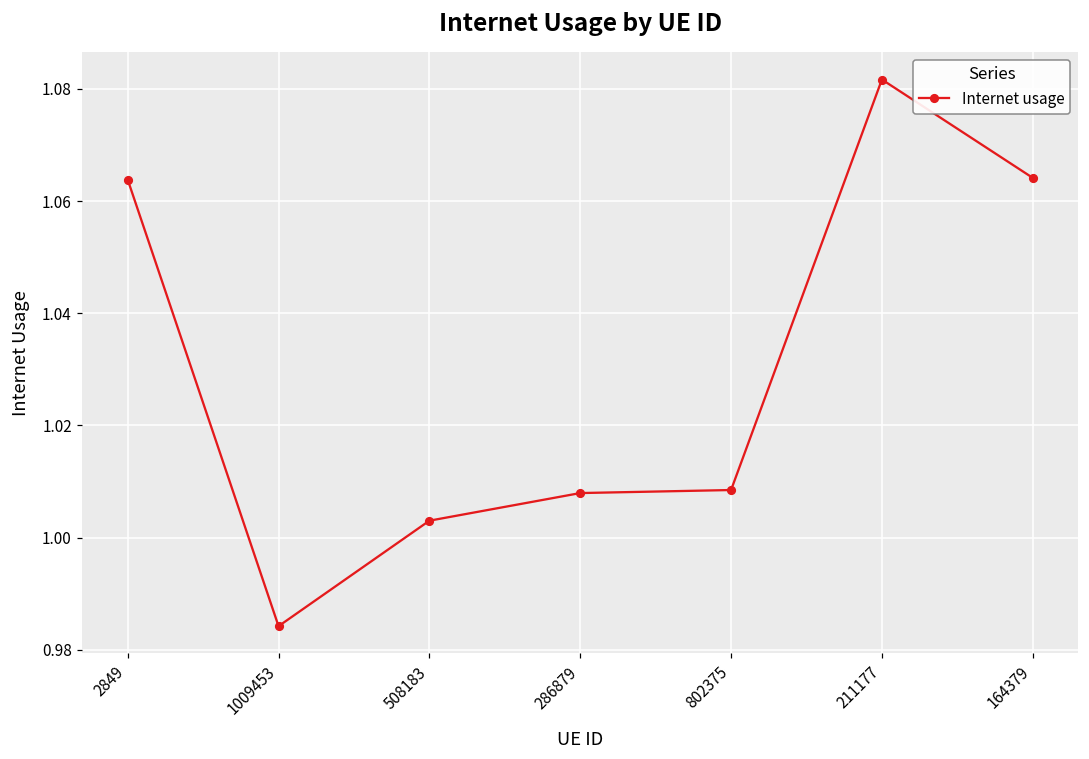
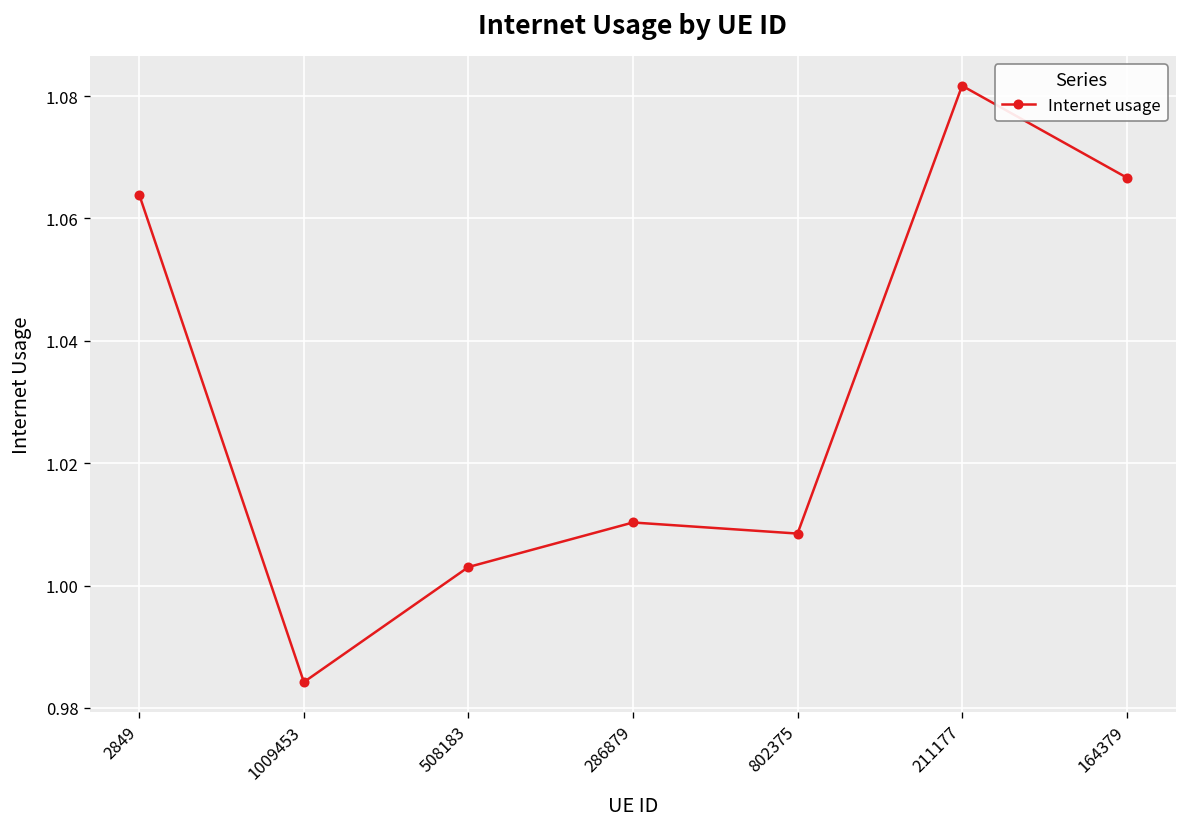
  {
    "2849": 1.064,
    "1009453": 0.984,
    "508183": 1.003,
-   "286879": 1.008,
+   "286879": 1.010,
    "802375": 1.008,
    "211177": 1.082,
-   "164379": 1.064
+   "164379": 1.067
  }
